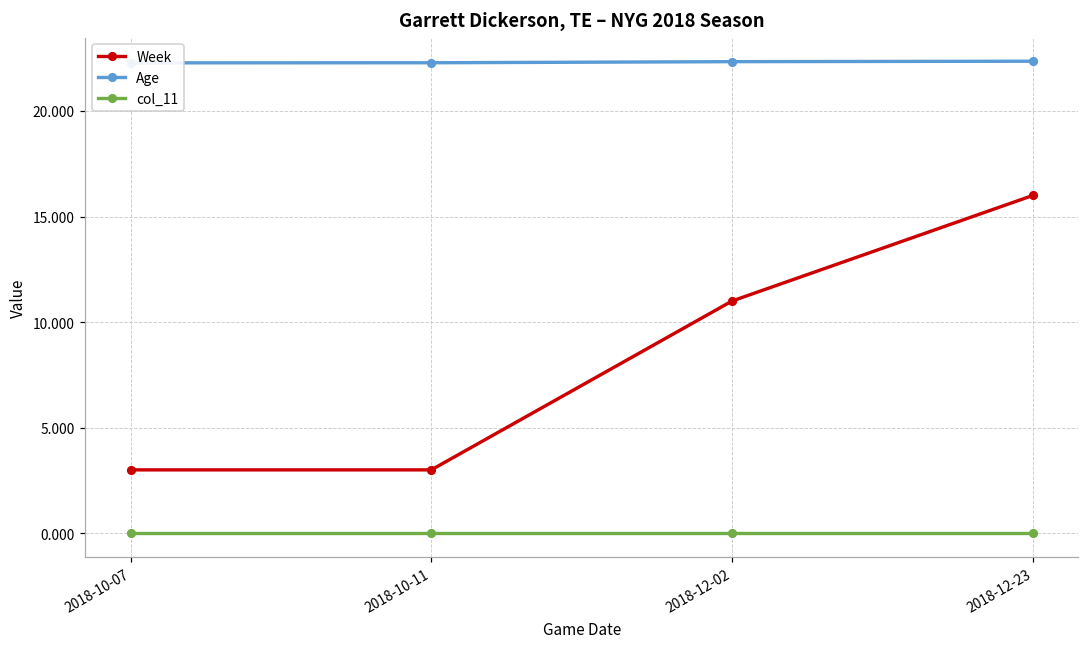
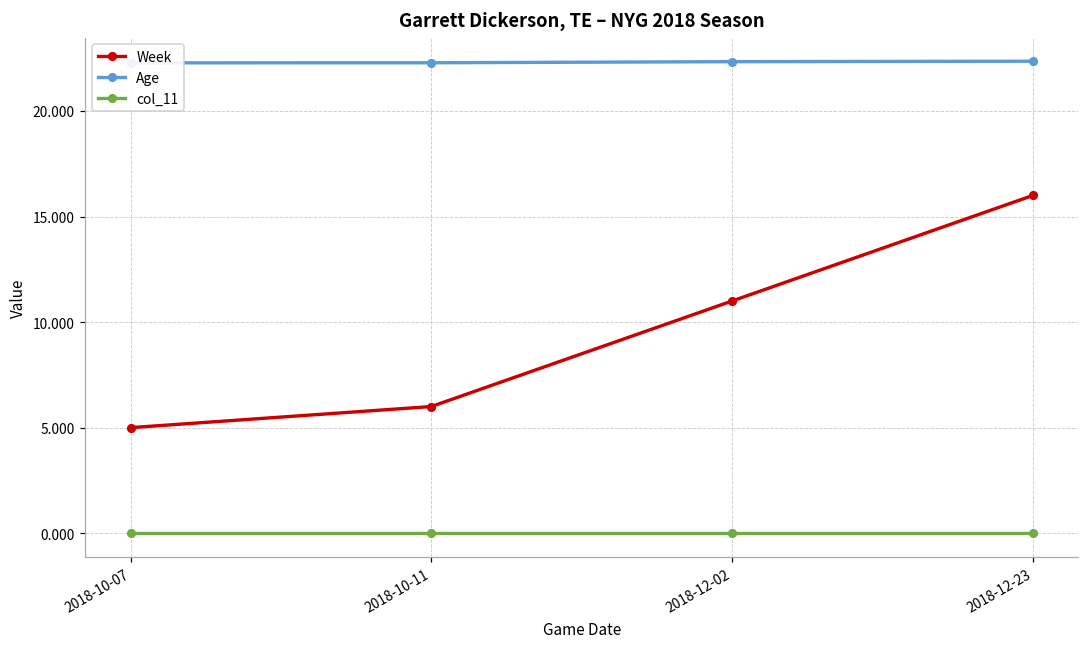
  {
    "Week": {
-     "2018-10-07": 3,
-     "2018-10-11": 3,
+     "2018-10-07": 5,
+     "2018-10-11": 6,
      "2018-12-02": 11,
      "2018-12-23": 16
    },
    "Age": {
      "2018-10-11": 22.3,
      "2018-12-02": 22.3,
      "2018-12-23": 22.4
    },
    "col_11": {
      "2018-10-07": 0,
      "2018-10-11": 0,
      "2018-12-02": 0,
      "2018-12-23": 0
    }
  }
